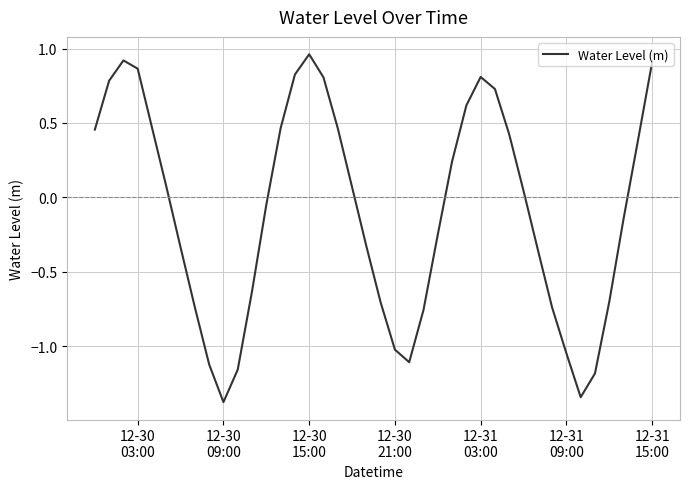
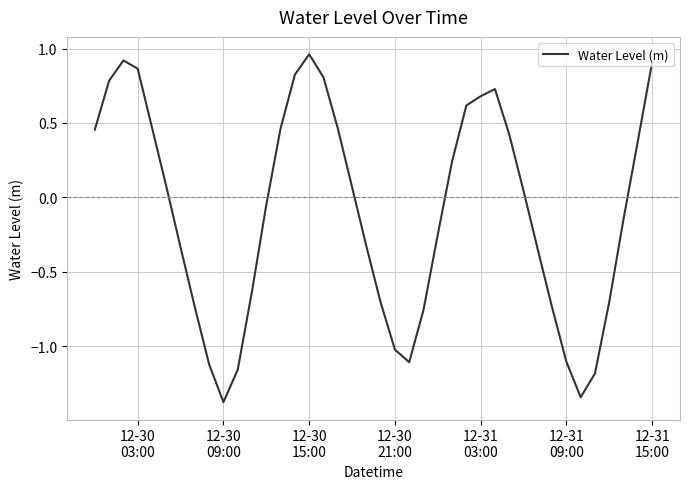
  {
    "12-30 03:00": 0.86,
    "12-30 09:00": -1.38,
    "12-30 15:00": 0.96,
    "12-30 21:00": -1.02,
-   "12-31 03:00": 0.81,
-   "12-31 09:00": -1.05
+   "12-31 03:00": 0.68,
+   "12-31 09:00": -1.10
  }
